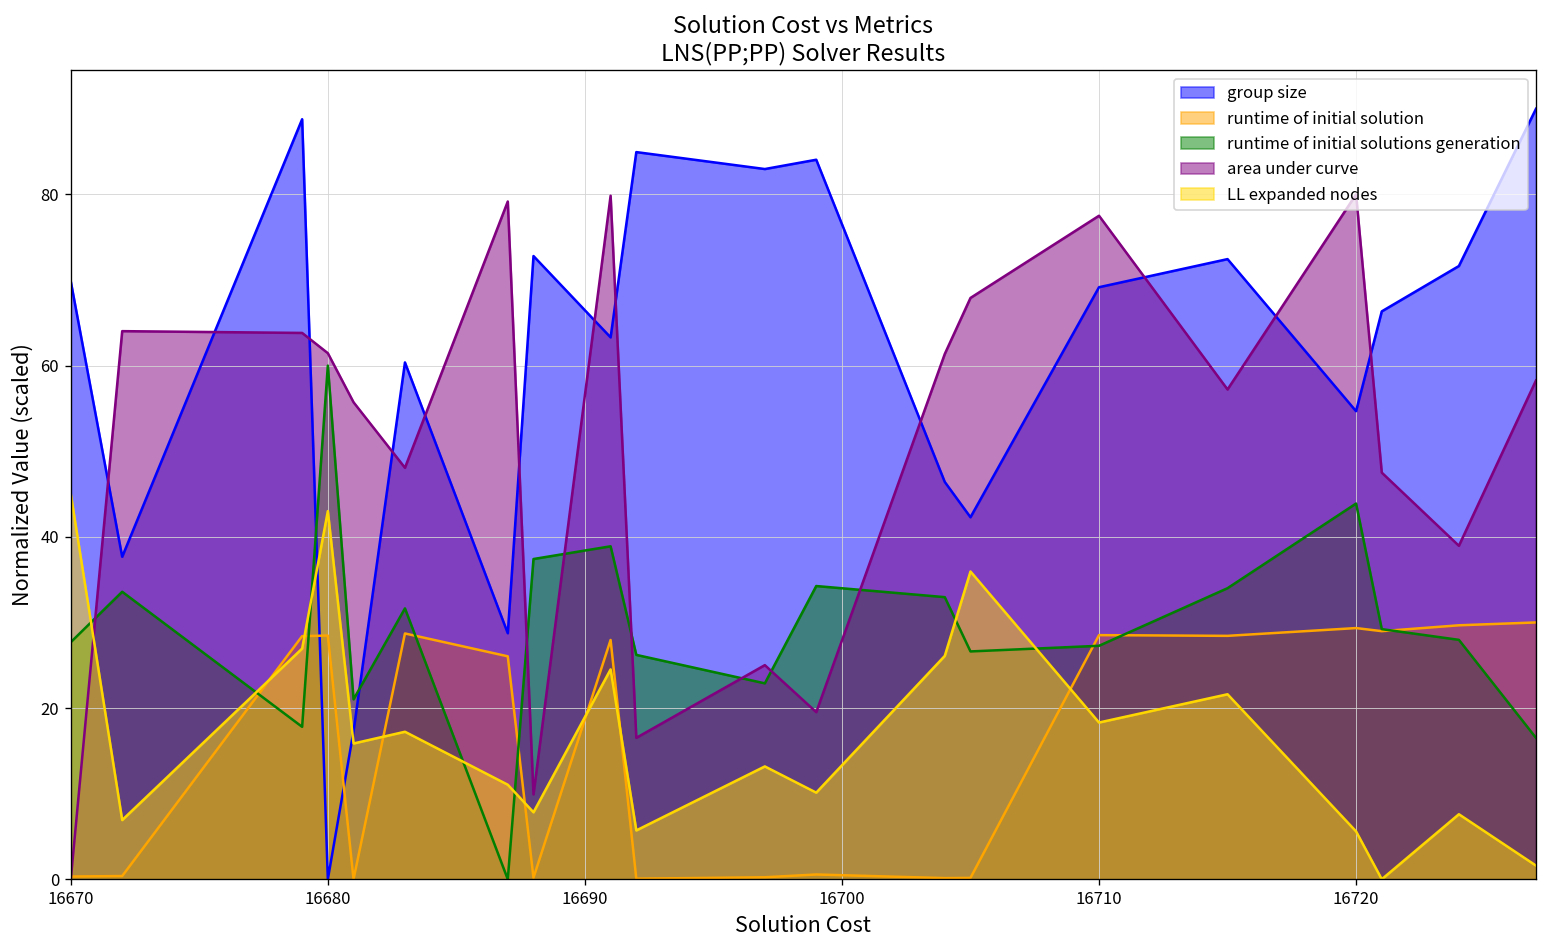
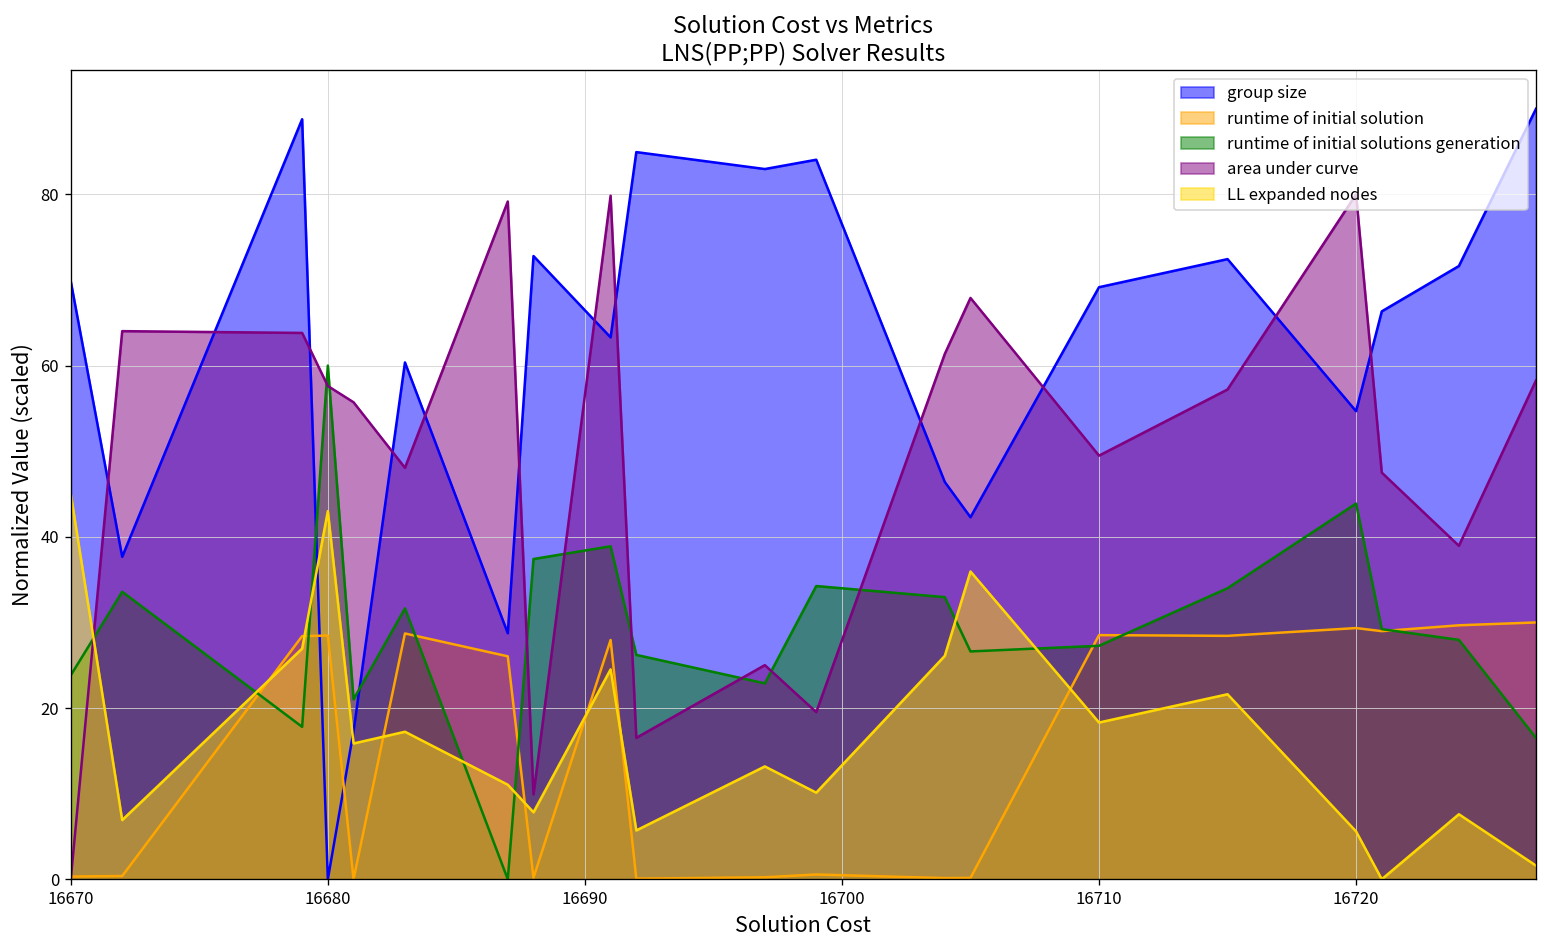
  {
    "group size": {
      "16670": 70,
      "16680": 0,
      "16710": 69,
      "16720": 55
    },
    "runtime of initial solutions generation": {
-     "16670": 28,
+     "16670": 24,
      "16680": 60,
      "16710": 27,
      "16720": 44
    },
    "area under curve": {
-     "16680": 61,
-     "16710": 78
+     "16680": 58,
+     "16710": 49
    }
  }
